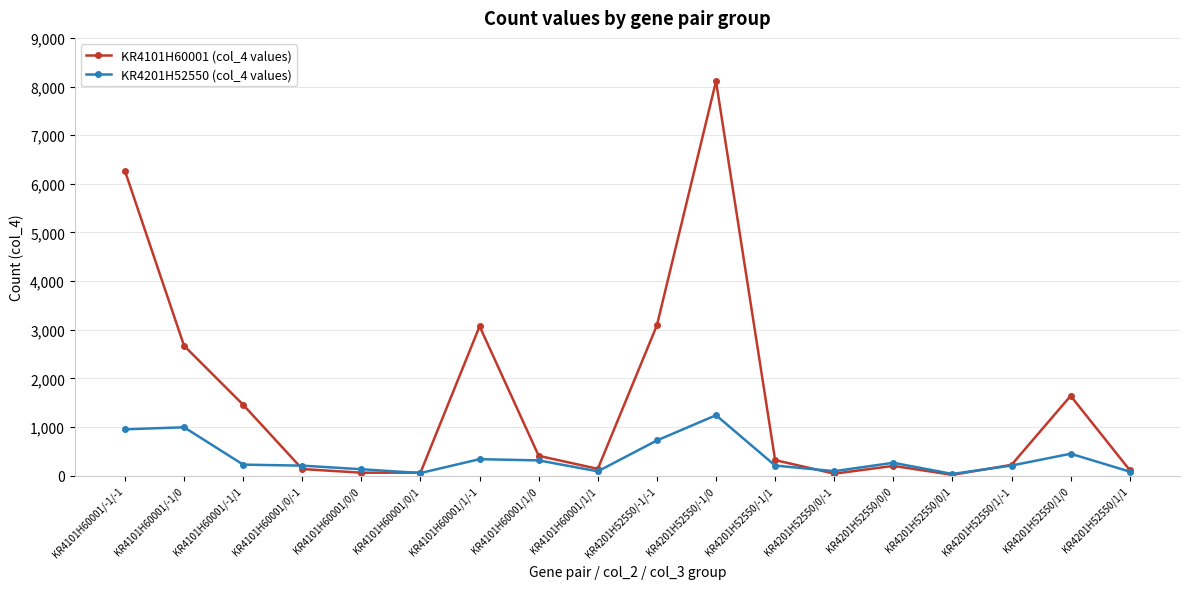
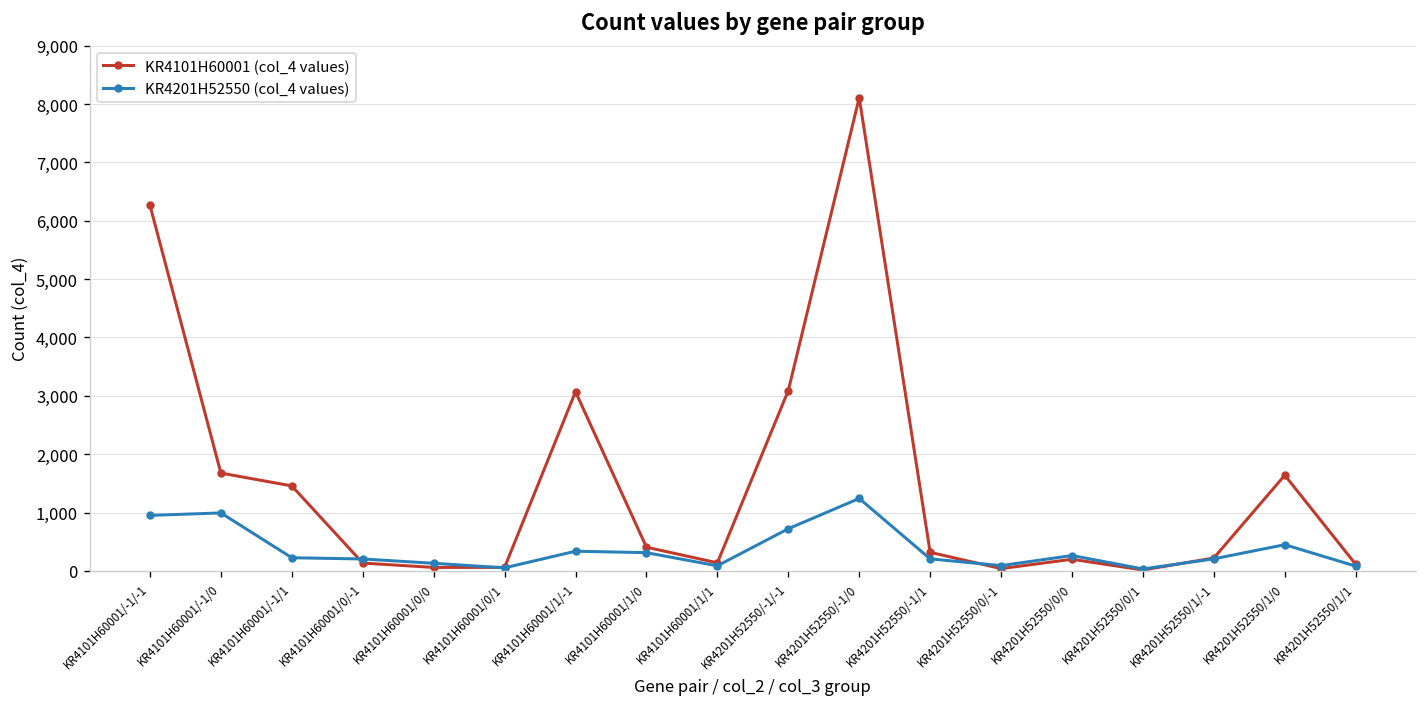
  {
    "KR4101H60001 (col_4 values)": {
      "KR4101H60001/-1/-1": "6,300",
-     "KR4101H60001/-1/0": "2,700",
+     "KR4101H60001/-1/0": "1,700",
      "KR4101H60001/-1/1": "1,500",
      "KR4101H60001/0/-1": "100",
      "KR4101H60001/0/0": "100",
      "KR4101H60001/1/-1": "3,100",
      "KR4101H60001/1/0": "400",
      "KR4201H52550/-1/-1": "3,100",
      "KR4201H52550/-1/0": "8,100",
      "KR4201H52550/-1/1": "300",
      "KR4201H52550/0/0": "200",
      "KR4201H52550/1/0": "1,600"
    },
    "KR4201H52550 (col_4 values)": {
      "KR4101H60001/-1/-1": "1,000",
      "KR4101H60001/-1/0": "1,000",
      "KR4101H60001/-1/1": "200",
      "KR4101H60001/0/-1": "200",
      "KR4101H60001/0/0": "100",
      "KR4101H60001/1/-1": "300",
      "KR4101H60001/1/0": "300",
      "KR4201H52550/-1/-1": "700",
      "KR4201H52550/-1/0": "1,200",
      "KR4201H52550/-1/1": "200",
      "KR4201H52550/0/0": "300",
      "KR4201H52550/1/0": "400"
    }
  }
